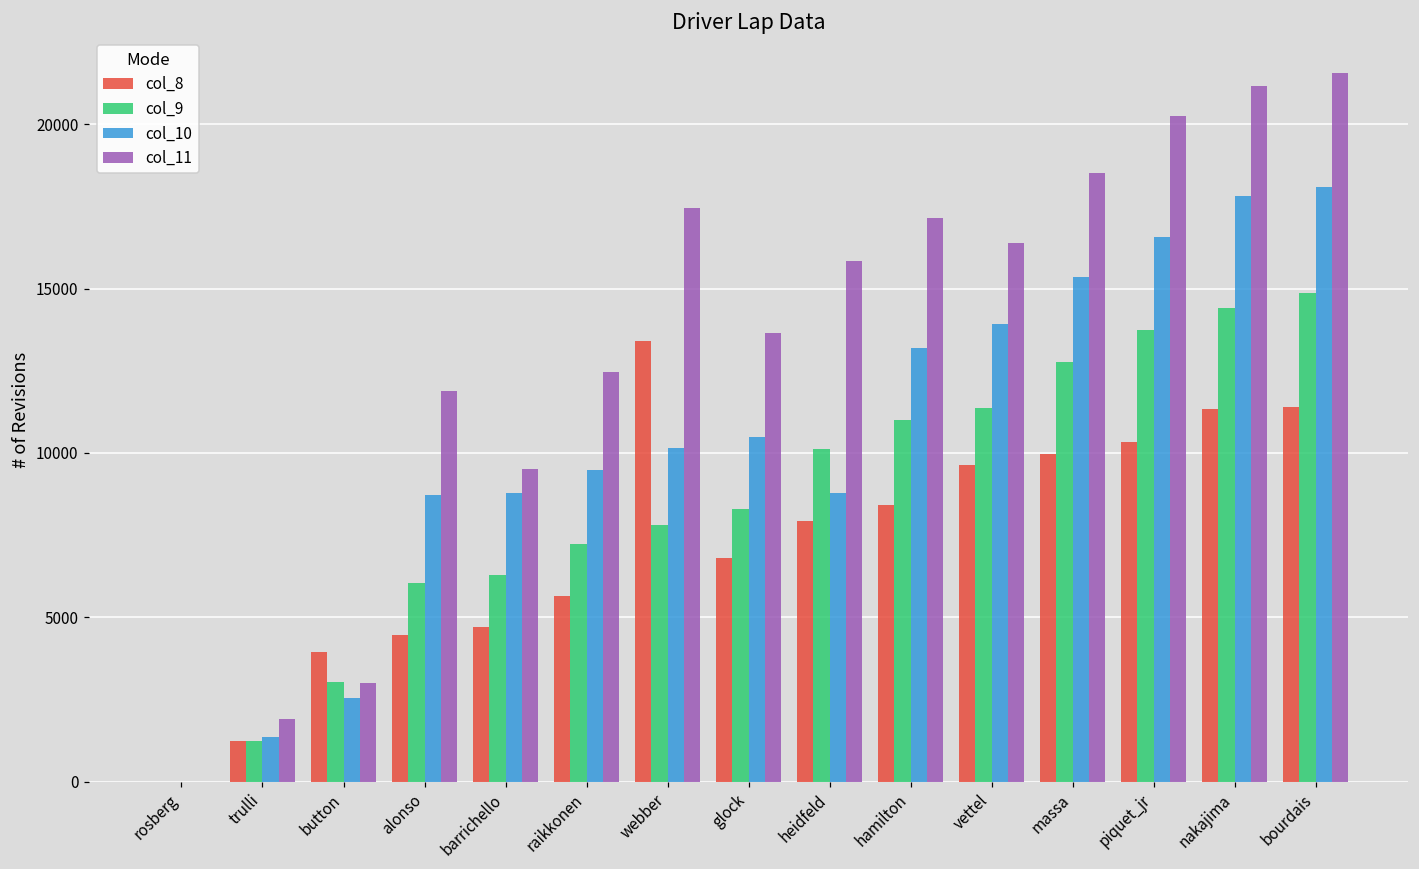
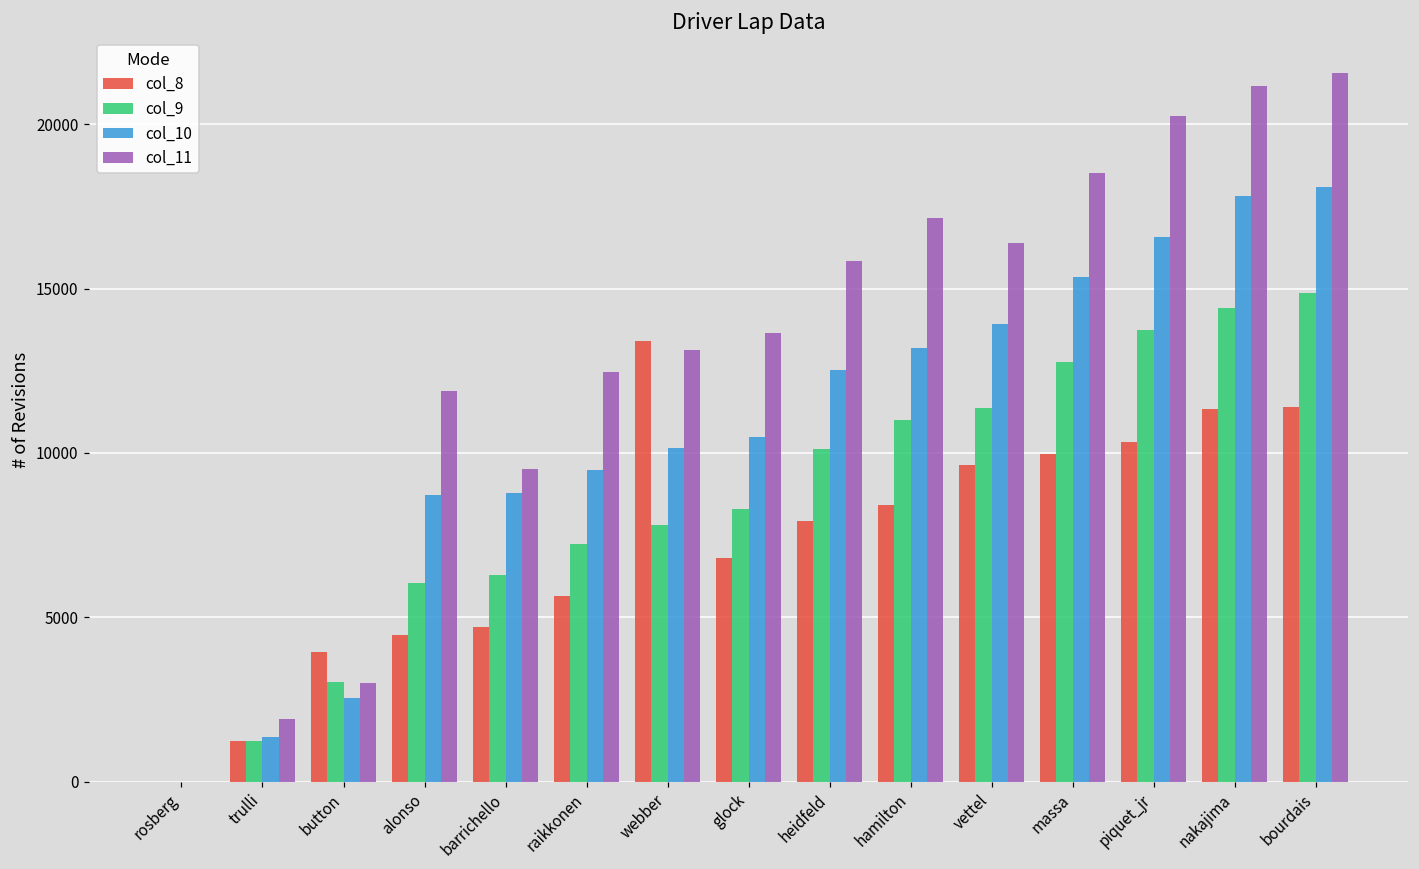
  {
    "col_8": {
      "rosberg": 0,
      "trulli": 1200,
      "button": 4000,
      "alonso": 4500,
      "barrichello": 4700,
      "raikkonen": 5600,
      "webber": 13400,
      "glock": 6800,
      "heidfeld": 7900,
      "hamilton": 8400,
      "vettel": 9600,
      "massa": 10000,
      "piquet_jr": 10300,
      "nakajima": 11300,
      "bourdais": 11400
    },
    "col_9": {
      "rosberg": 0,
      "trulli": 1200,
      "button": 3000,
      "alonso": 6000,
      "barrichello": 6300,
      "raikkonen": 7200,
      "webber": 7800,
      "glock": 8300,
      "heidfeld": 10100,
      "hamilton": 11000,
      "vettel": 11400,
      "massa": 12800,
      "piquet_jr": 13700,
      "nakajima": 14400,
      "bourdais": 14900
    },
    "col_10": {
      "rosberg": 0,
      "trulli": 1400,
      "button": 2600,
      "alonso": 8700,
      "barrichello": 8800,
      "raikkonen": 9500,
      "webber": 10200,
      "glock": 10500,
-     "heidfeld": 8800,
+     "heidfeld": 12500,
      "hamilton": 13200,
      "vettel": 13900,
      "massa": 15400,
      "piquet_jr": 16600,
      "nakajima": 17800,
      "bourdais": 18100
    },
    "col_11": {
      "rosberg": 0,
      "trulli": 1900,
      "button": 3000,
      "alonso": 11900,
      "barrichello": 9500,
      "raikkonen": 12500,
-     "webber": 17400,
+     "webber": 13100,
      "glock": 13700,
      "heidfeld": 15800,
      "hamilton": 17200,
      "vettel": 16400,
      "massa": 18500,
      "piquet_jr": 20300,
      "nakajima": 21200,
      "bourdais": 21600
    }
  }
